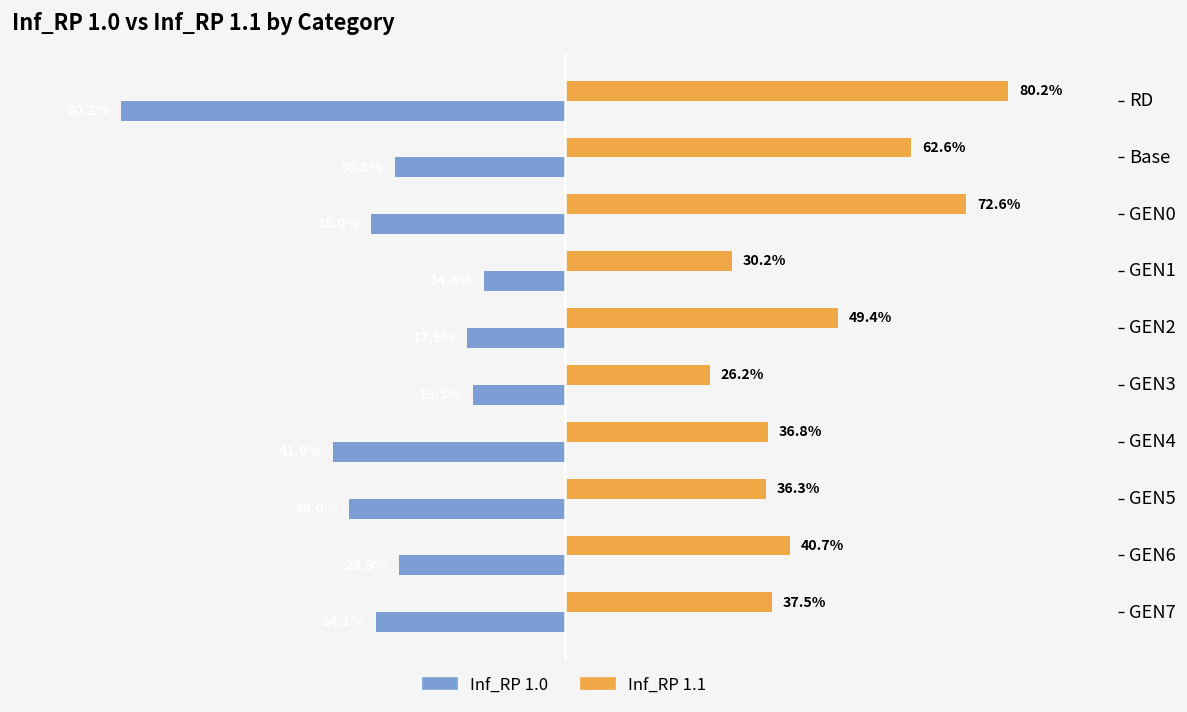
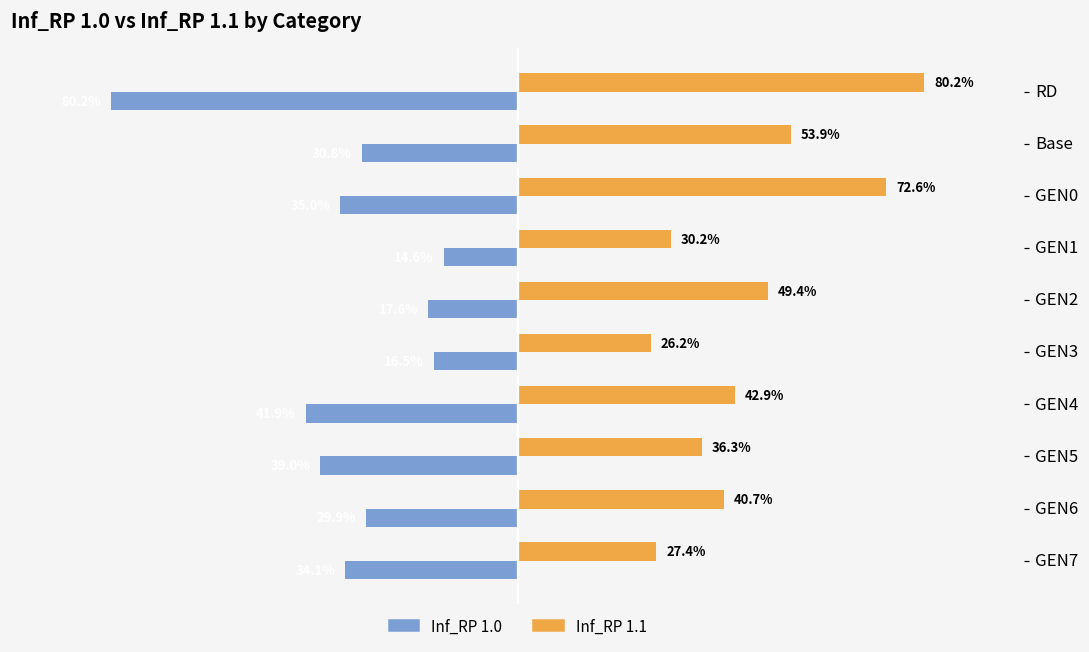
  {
    "Inf_RP 1.1": {
      "RD": "80.2%",
-     "Base": "62.6%",
+     "Base": "53.9%",
      "GEN0": "72.6%",
      "GEN1": "30.2%",
      "GEN2": "49.4%",
      "GEN3": "26.2%",
-     "GEN4": "36.8%",
+     "GEN4": "42.9%",
      "GEN5": "36.3%",
      "GEN6": "40.7%",
-     "GEN7": "37.5%"
+     "GEN7": "27.4%"
    }
  }
